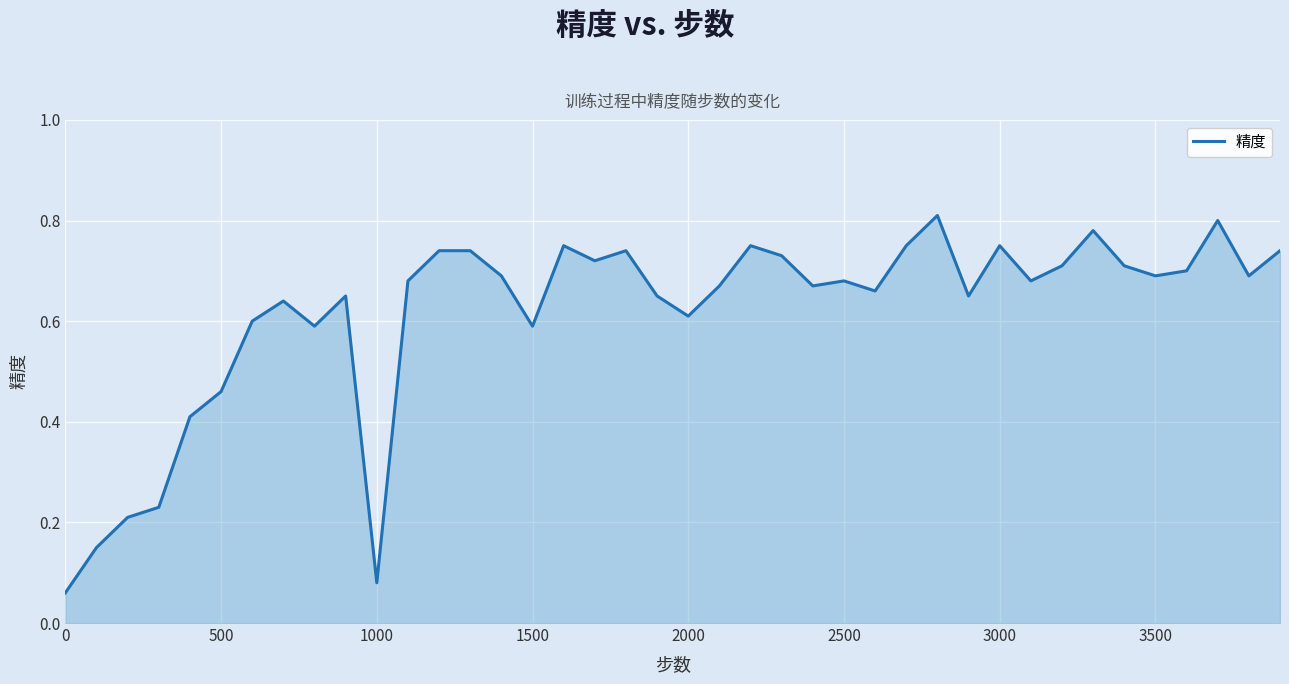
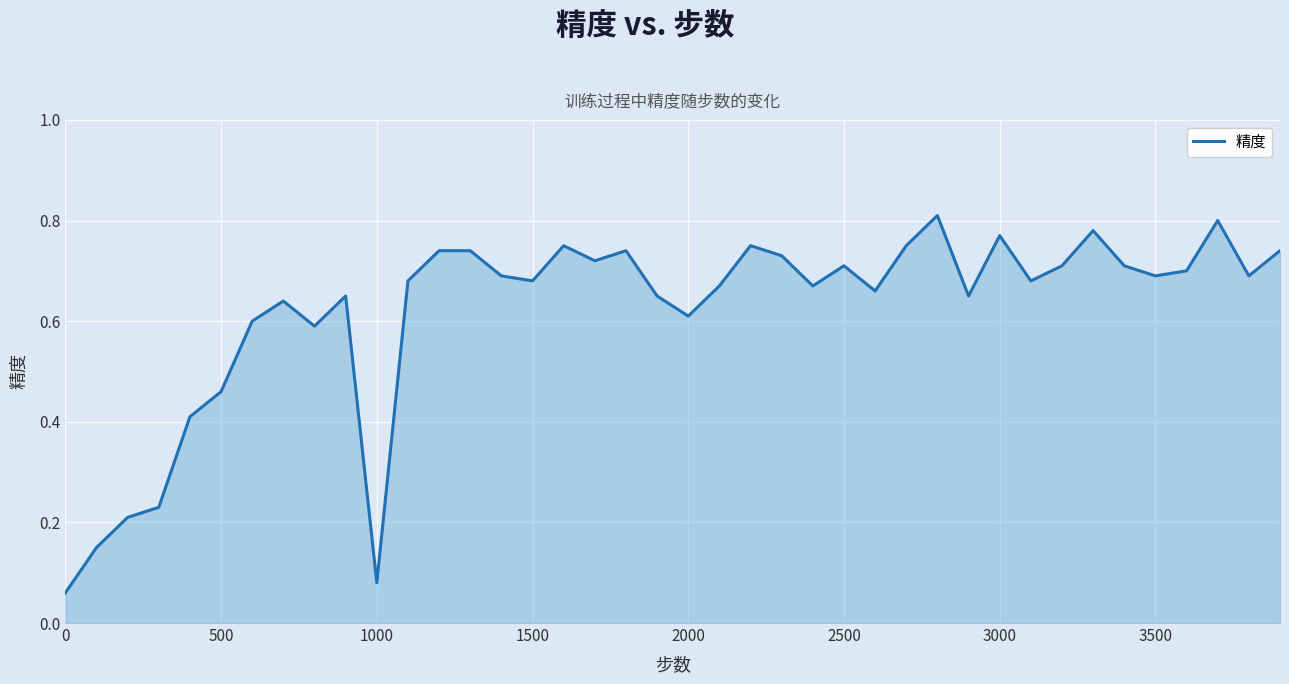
  {
    "0": 0.06,
    "500": 0.46,
    "1000": 0.08,
-   "1500": 0.59,
+   "1500": 0.68,
    "2000": 0.61,
-   "2500": 0.68,
-   "3000": 0.75,
+   "2500": 0.71,
+   "3000": 0.77,
    "3500": 0.69
  }
